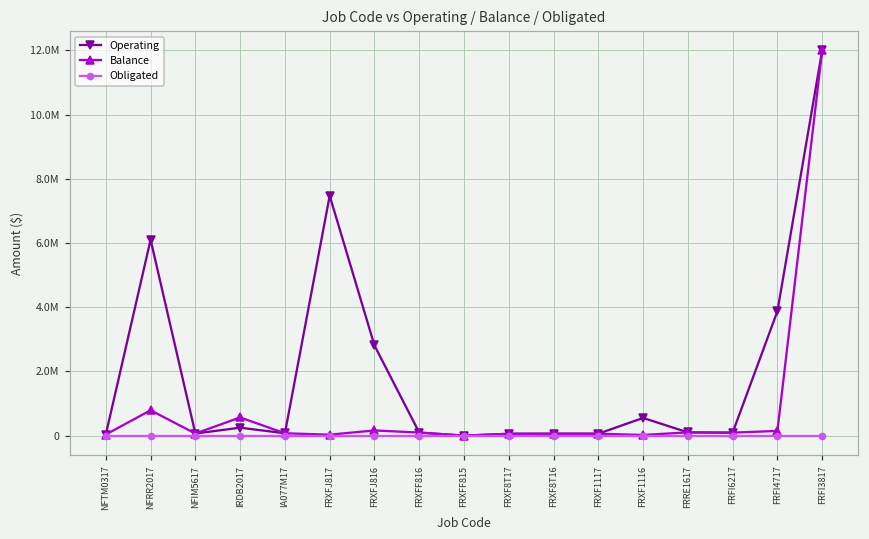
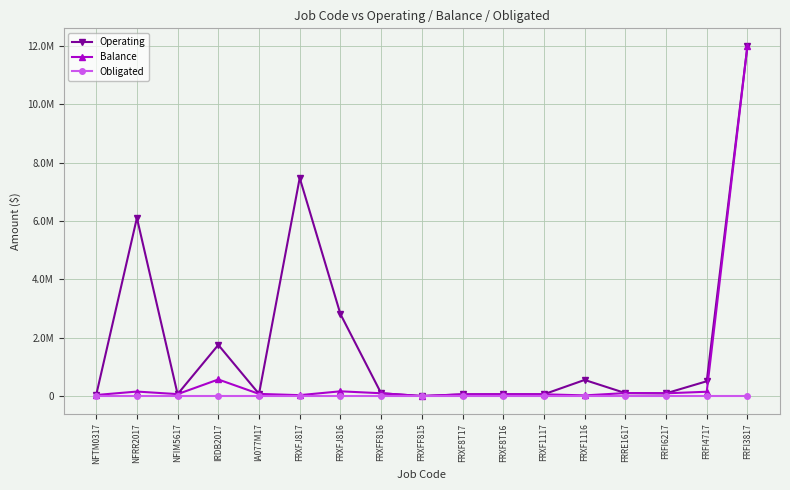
  {
    "Operating": {
      "NFRR2017": 6100000,
-     "IRDB2017": 300000,
+     "IRDB2017": 1800000,
      "FRXFJ817": 7500000,
      "FRXFJ816": 2800000,
      "FRXF1116": 600000,
-     "FRFI4717": 3900000
+     "FRFI4717": 500000
    },
    "Balance": {
-     "NFRR2017": 800000,
+     "NFRR2017": 200000,
      "IRDB2017": 600000,
      "FRXFJ816": 200000,
      "FRFI4717": 100000
    },
    "Obligated": {
      "NFRR2017": 0,
      "IRDB2017": 0,
      "FRXFJ816": 0,
      "FRXFF816": 0,
      "FRRE1617": 0,
      "FRFI6217": 0,
      "FRFI4717": 0,
      "FRFI3817": 0
    }
  }
